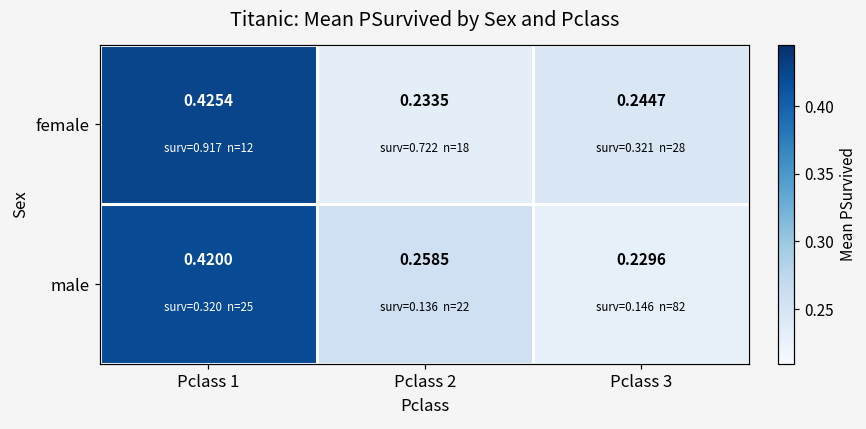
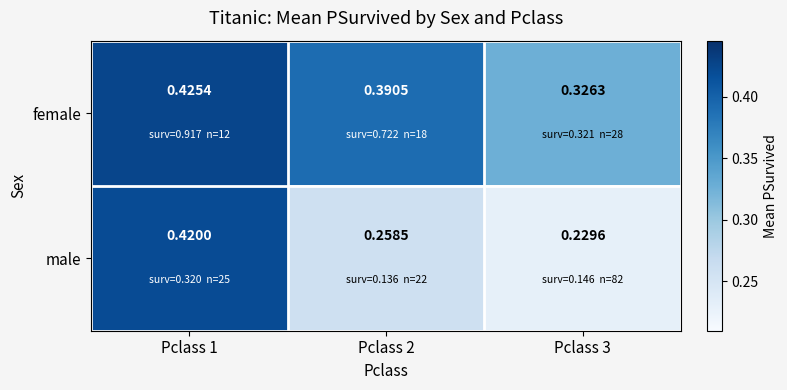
  {
    "female": {
-     "Pclass 2": 0.2335,
-     "Pclass 3": 0.2447
+     "Pclass 2": 0.3905,
+     "Pclass 3": 0.3263
    }
  }
